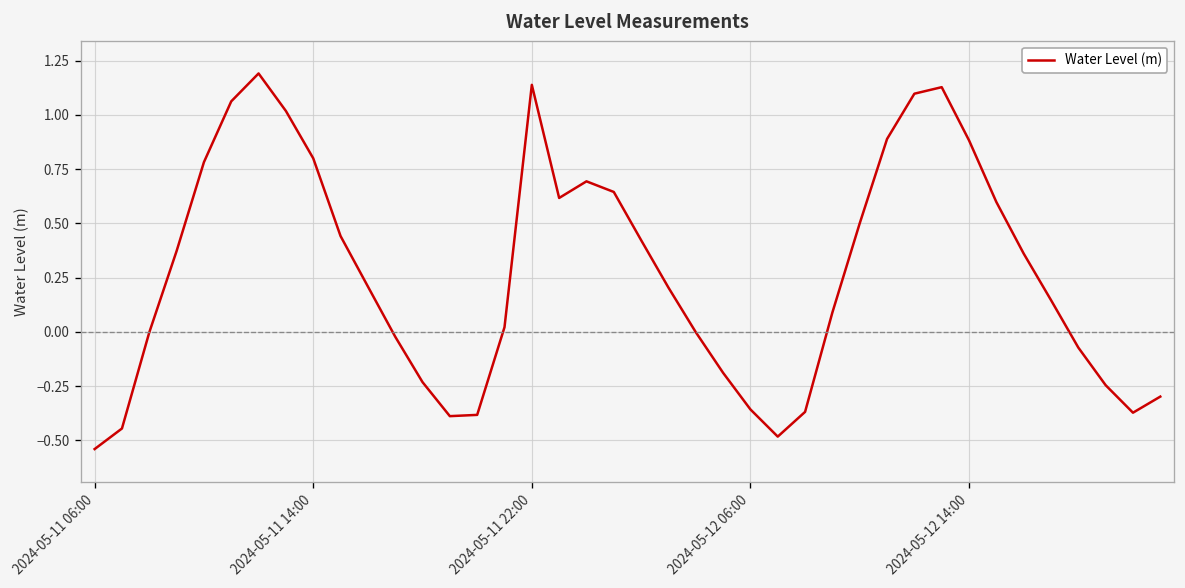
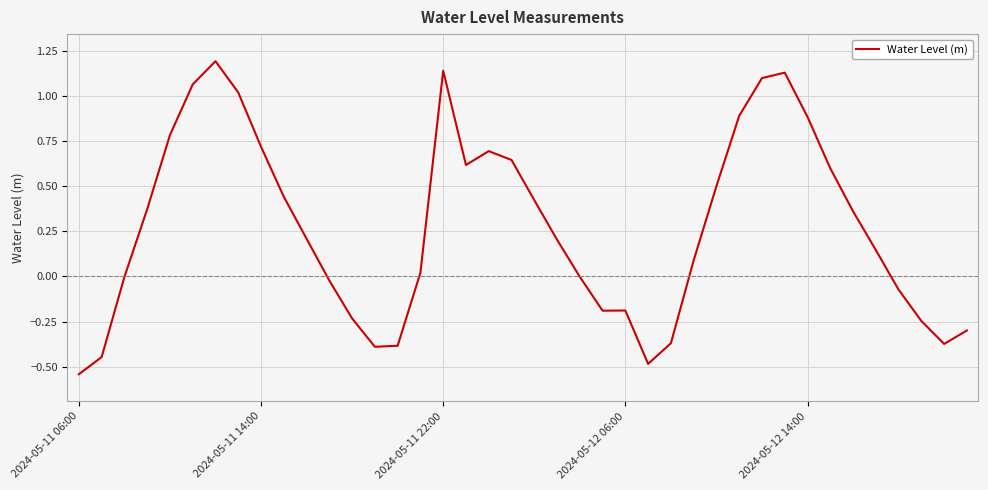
  {
    "2024-05-11 06:00": -0.54,
-   "2024-05-11 14:00": 0.80,
+   "2024-05-11 14:00": 0.72,
    "2024-05-11 22:00": 1.14,
-   "2024-05-12 06:00": -0.36,
+   "2024-05-12 06:00": -0.19,
    "2024-05-12 14:00": 0.88
  }
